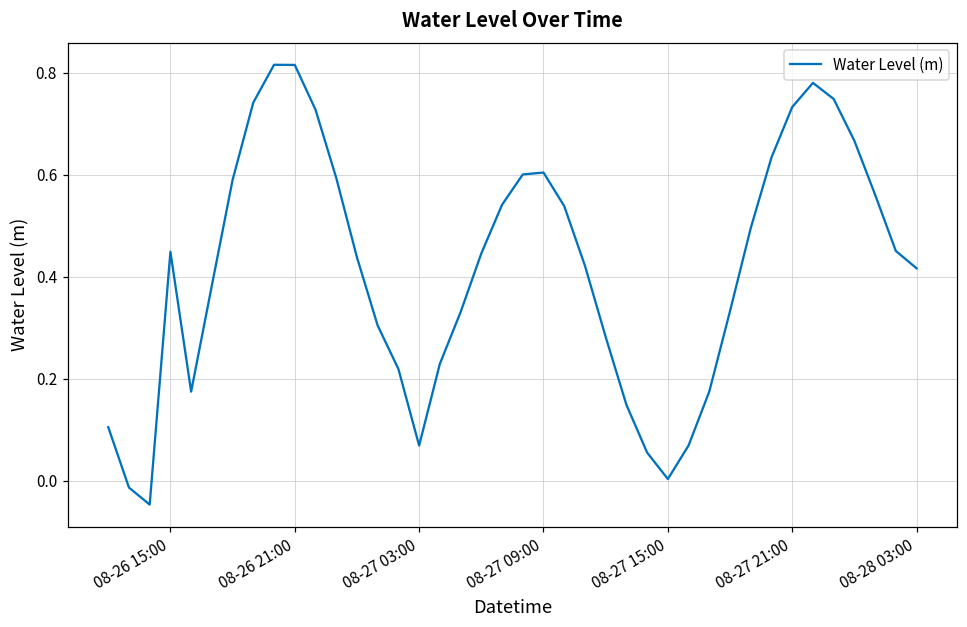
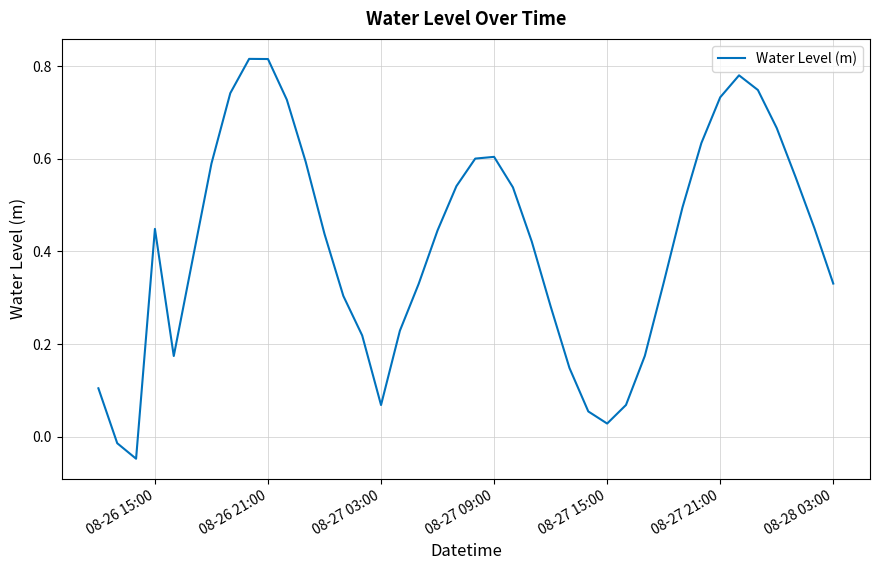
  {
    "08-26 15:00": 0.45,
    "08-26 21:00": 0.82,
    "08-27 03:00": 0.07,
    "08-27 09:00": 0.60,
-   "08-27 15:00": 0.00,
+   "08-27 15:00": 0.03,
    "08-27 21:00": 0.73,
-   "08-28 03:00": 0.42
+   "08-28 03:00": 0.33
  }
